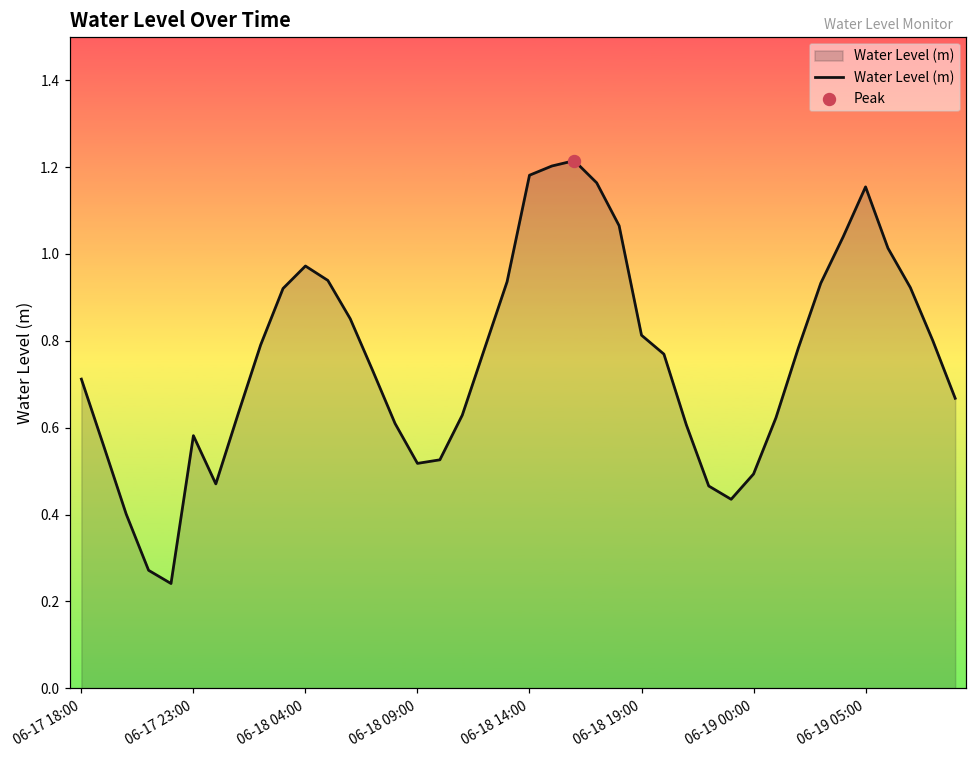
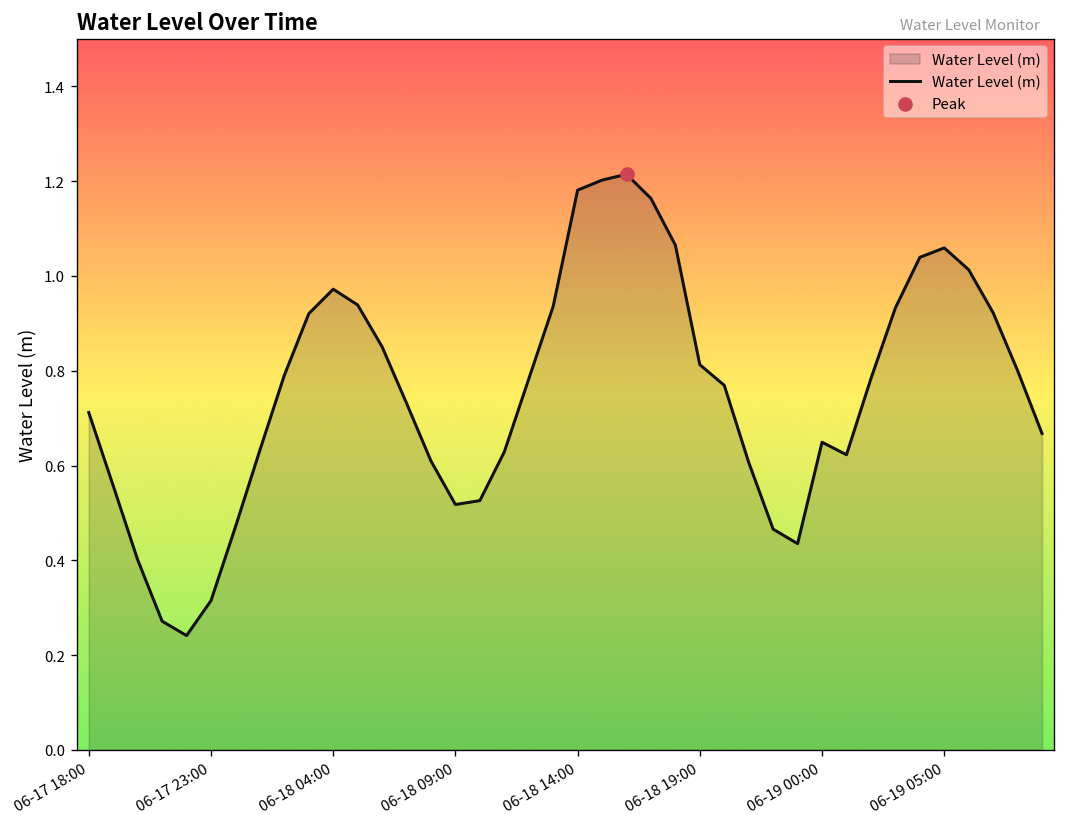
  {
    "Water Level (m)": {
      "06-17 18:00": 0.71,
-     "06-17 23:00": 0.58,
+     "06-17 23:00": 0.31,
      "06-18 04:00": 0.97,
      "06-18 09:00": 0.52,
      "06-18 14:00": 1.18,
      "06-18 19:00": 0.81,
-     "06-19 00:00": 0.49,
-     "06-19 05:00": 1.15
+     "06-19 00:00": 0.65,
+     "06-19 05:00": 1.06
    }
  }
